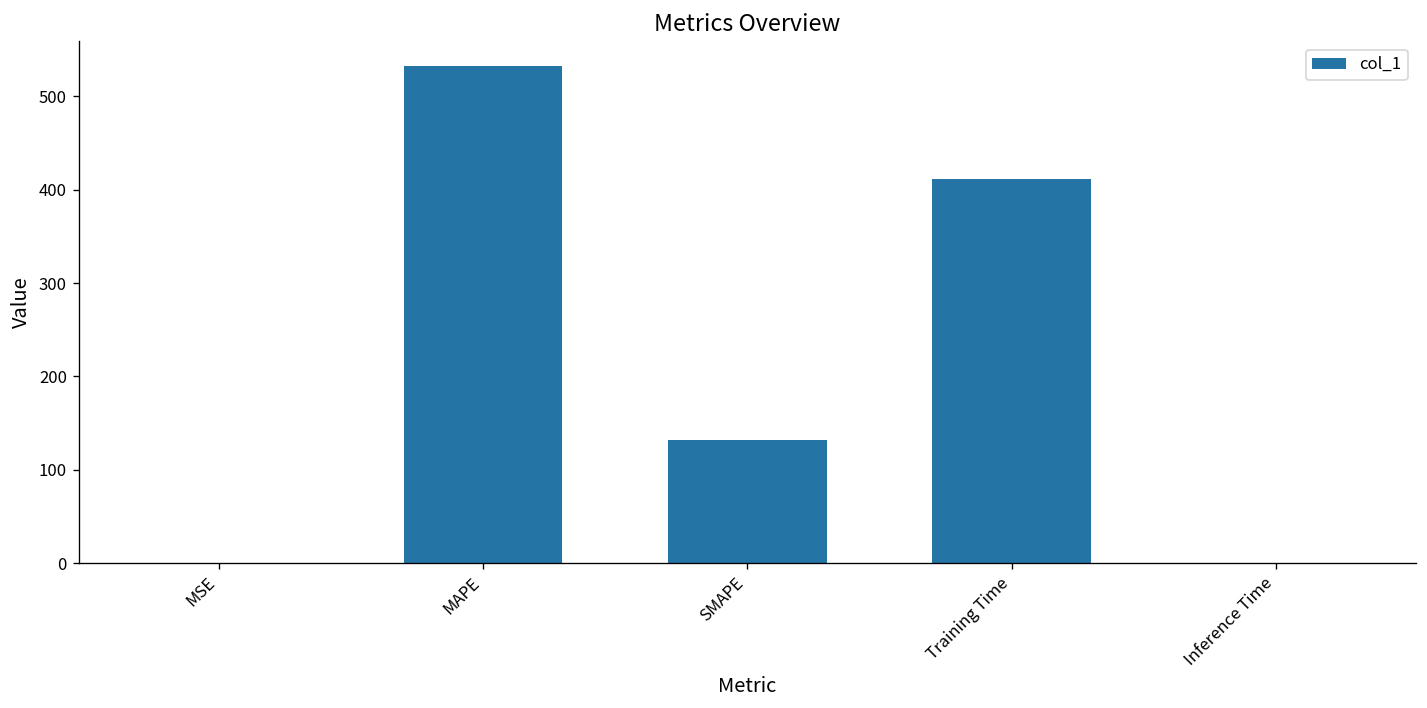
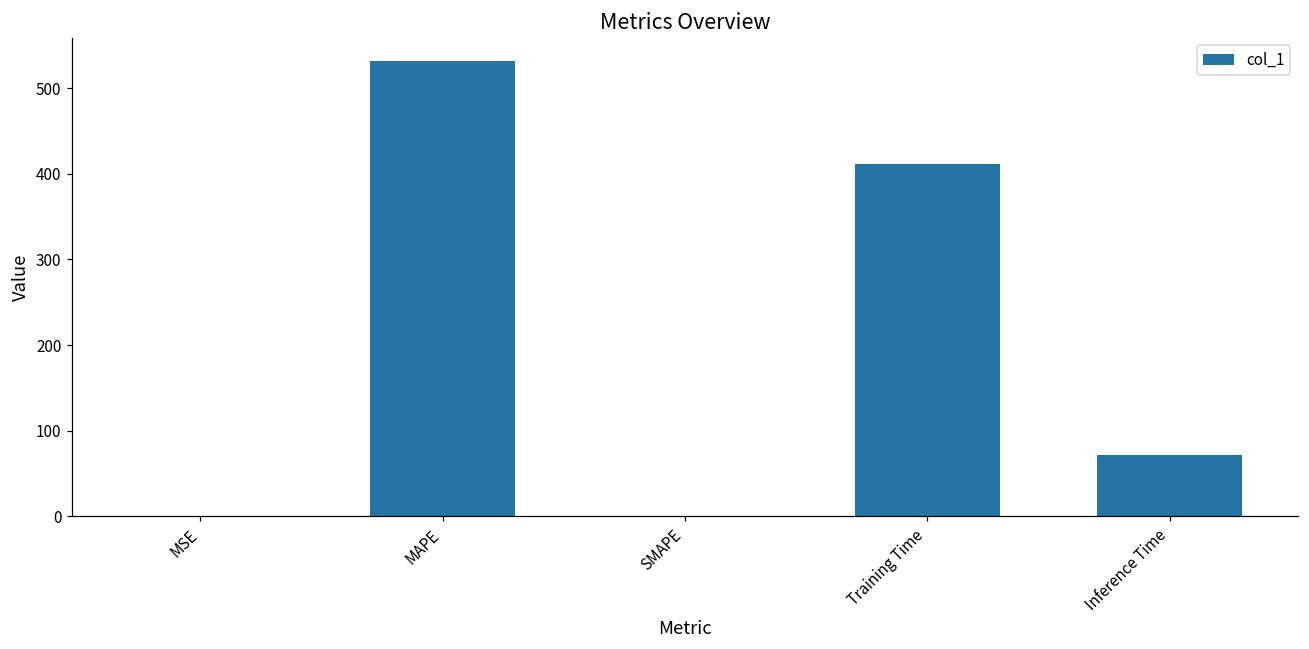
  {
    "MAPE": 530,
-   "SMAPE": 130,
+   "SMAPE": 0,
    "Training Time": 410,
-   "Inference Time": 0
+   "Inference Time": 70
  }
